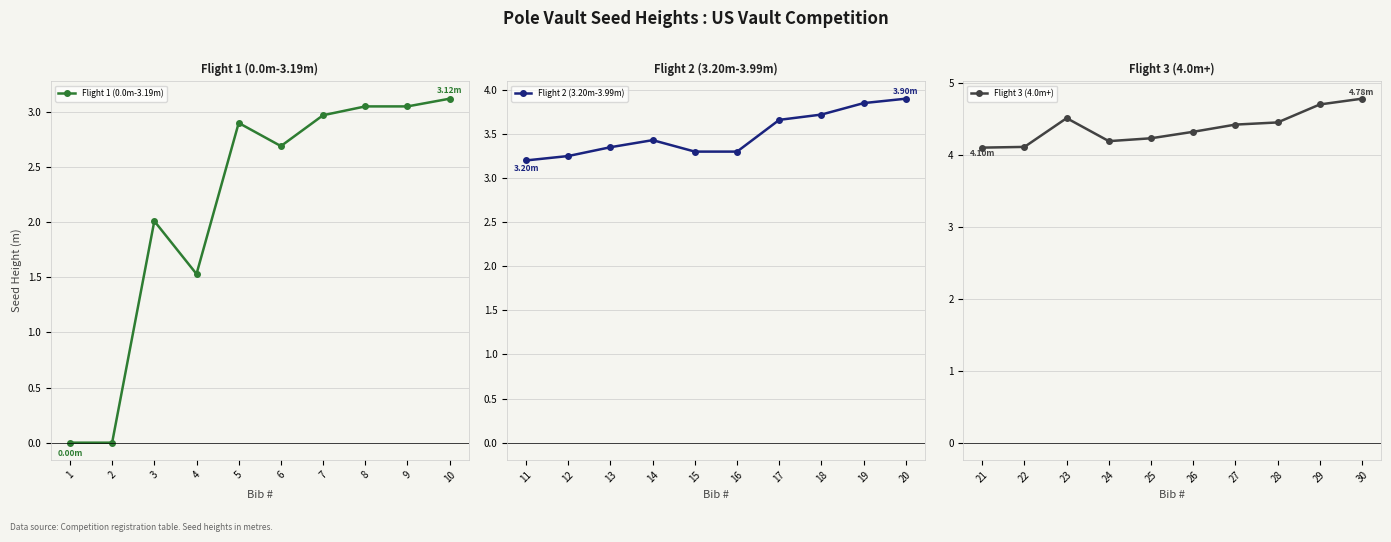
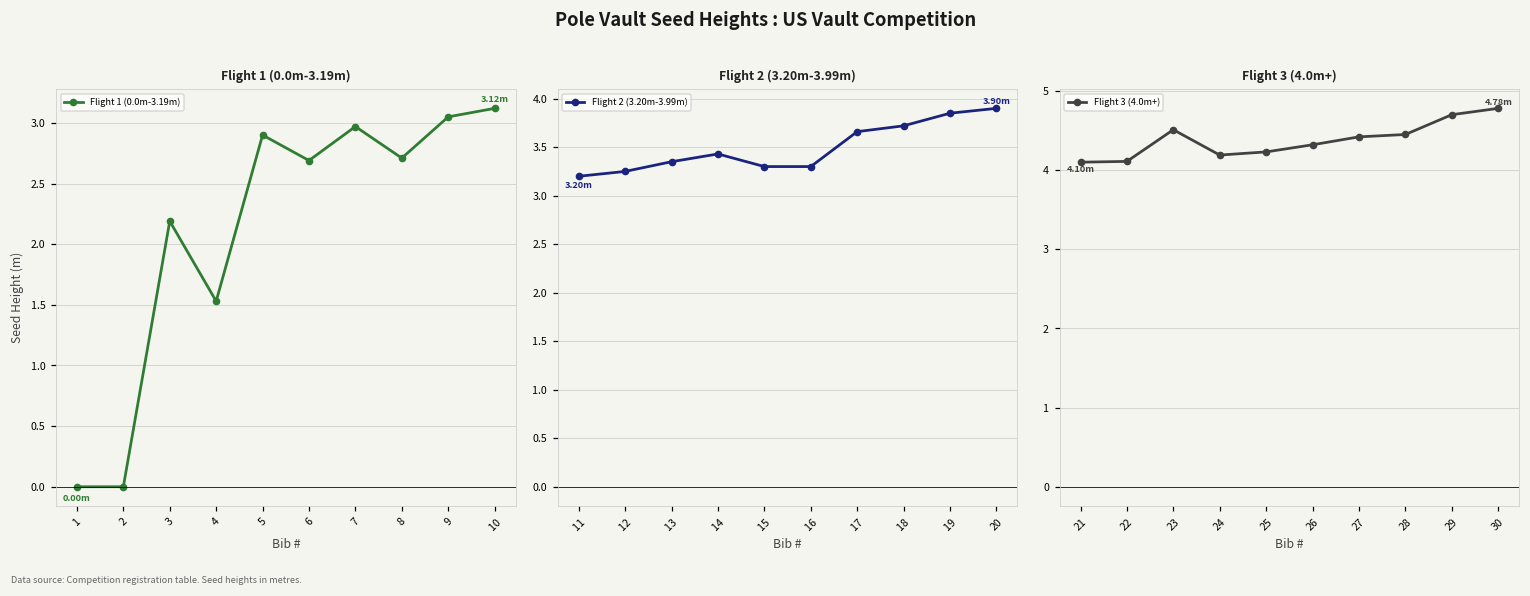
  {
    "Flight 1 (0.0m-3.19m)": {
      "2": "0.00",
-     "3": "2.01",
+     "3": "2.19",
      "4": "1.53",
      "5": "2.90",
      "6": "2.69",
      "7": "2.97",
-     "8": "3.05",
+     "8": "2.71",
      "9": "3.05"
    },
    "Flight 2 (3.20m-3.99m)": {
      "11": "3.20m",
      "20": "3.90m"
    },
    "Flight 3 (4.0m+)": {
      "21": "4.10m",
      "30": "4.78m"
    }
  }
